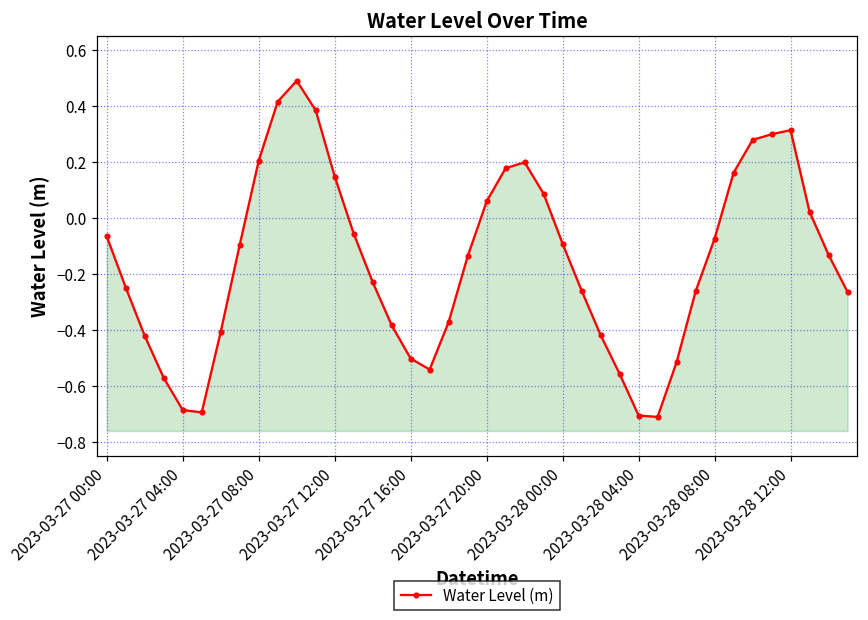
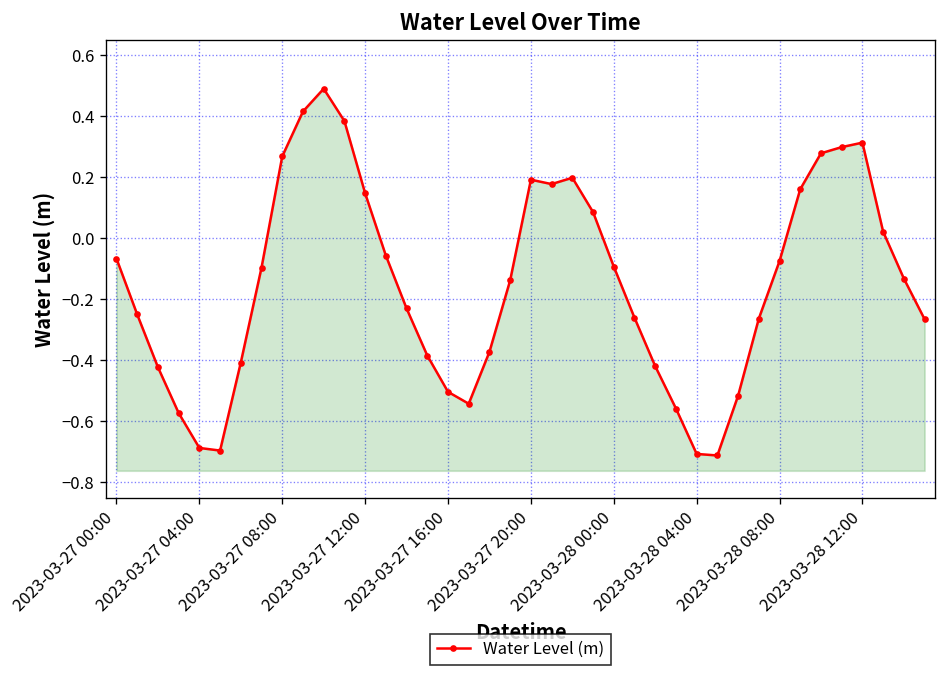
  {
    "2023-03-27 00:00": -0.07,
    "2023-03-27 04:00": -0.69,
-   "2023-03-27 08:00": 0.20,
+   "2023-03-27 08:00": 0.27,
    "2023-03-27 12:00": 0.15,
    "2023-03-27 16:00": -0.50,
-   "2023-03-27 20:00": 0.06,
+   "2023-03-27 20:00": 0.19,
    "2023-03-28 00:00": -0.09,
    "2023-03-28 04:00": -0.71,
    "2023-03-28 08:00": -0.08,
    "2023-03-28 12:00": 0.31
  }
